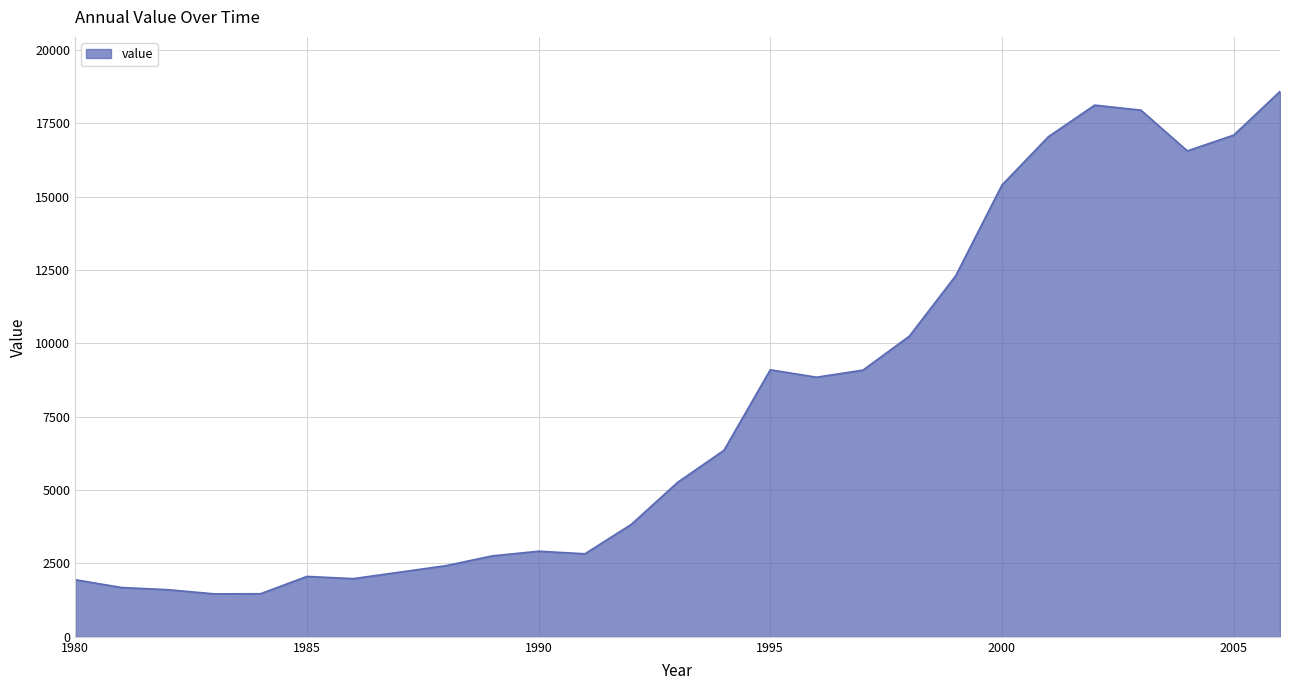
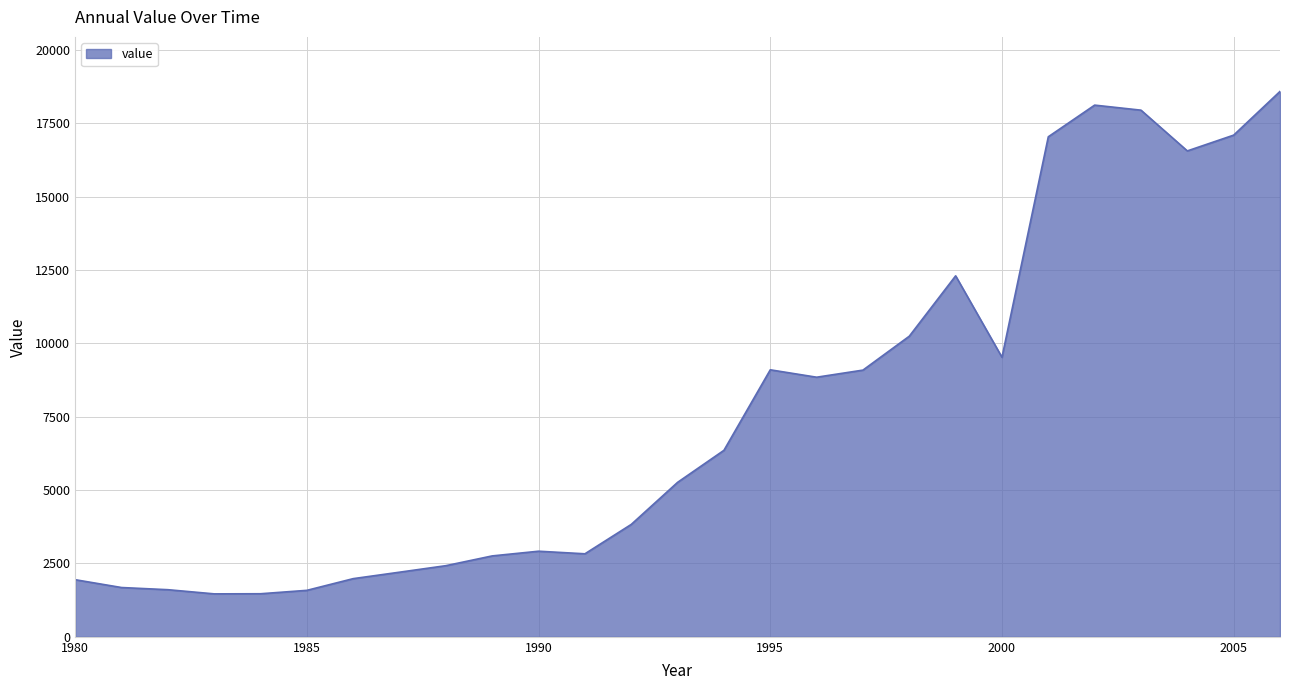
  {
    "1980": 1900,
-   "1985": 2100,
+   "1985": 1600,
    "1990": 2900,
    "1995": 9100,
-   "2000": 15400,
+   "2000": 9500,
    "2005": 17100
  }
